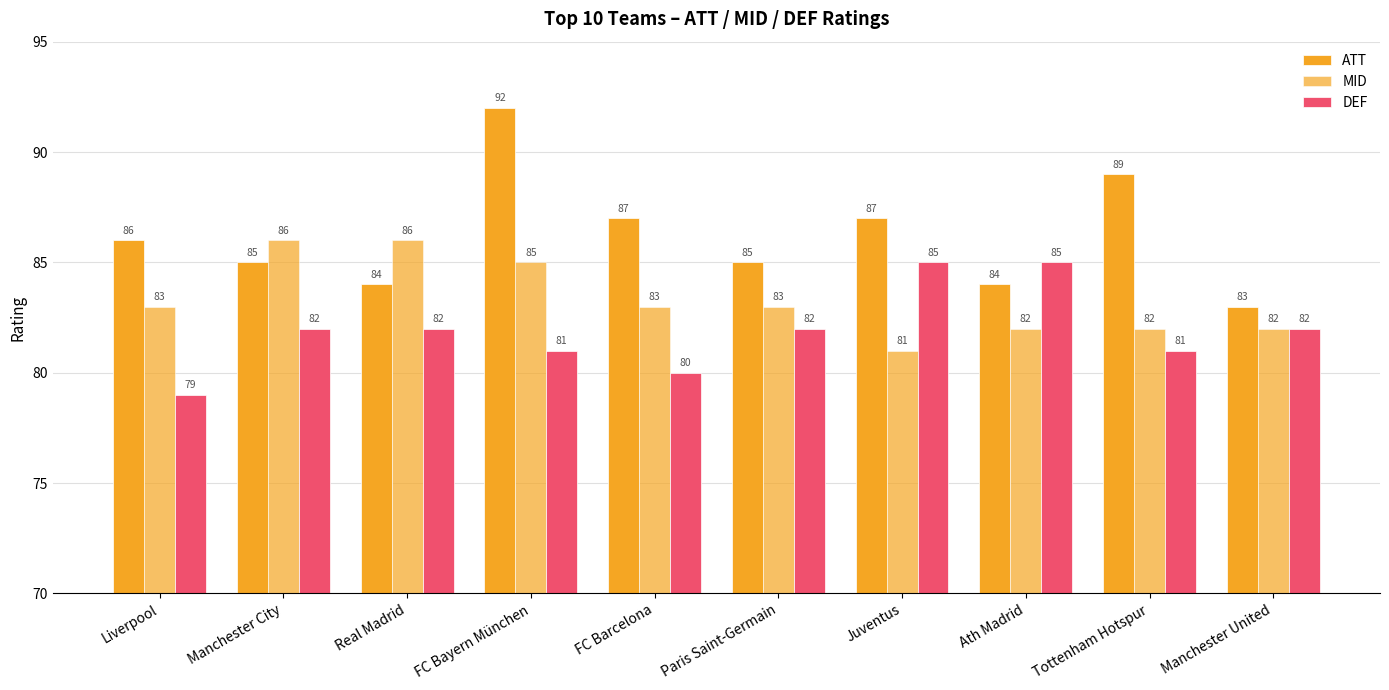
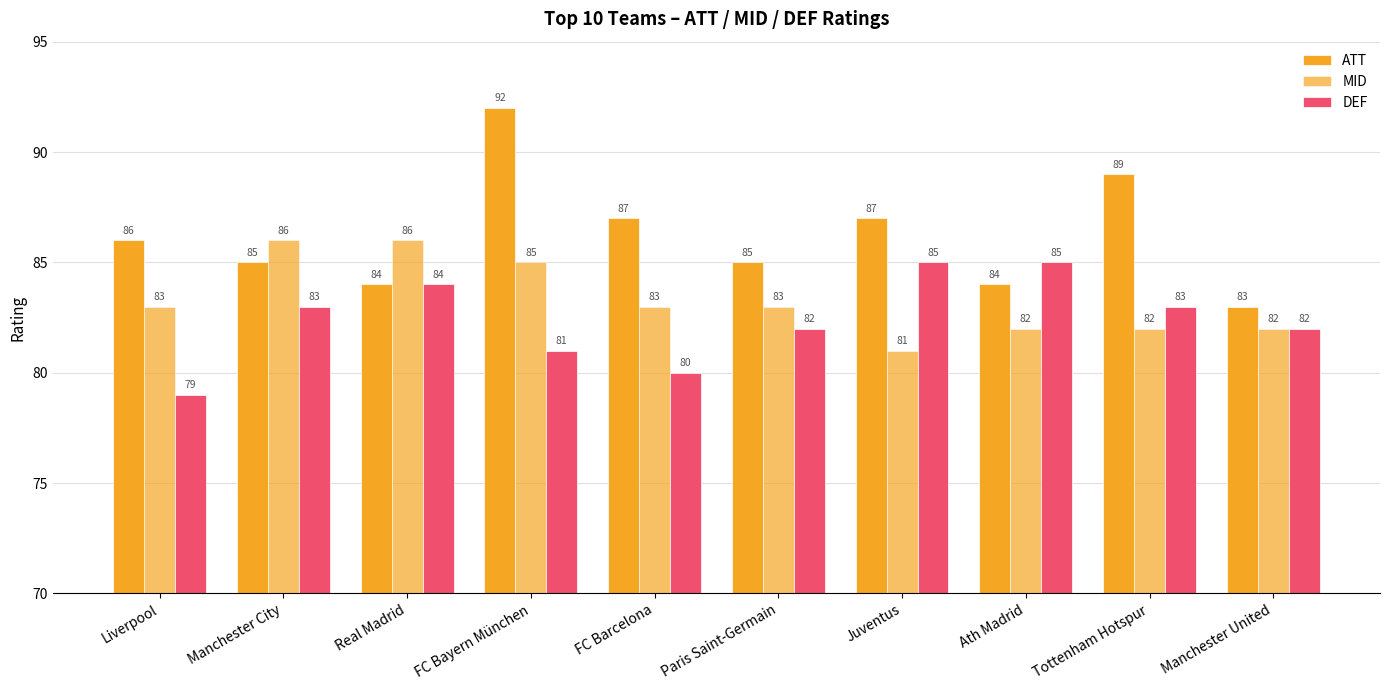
  {
    "DEF": {
      "Liverpool": 79,
-     "Manchester City": 82,
-     "Real Madrid": 82,
+     "Manchester City": 83,
+     "Real Madrid": 84,
      "FC Bayern München": 81,
      "FC Barcelona": 80,
      "Paris Saint-Germain": 82,
      "Juventus": 85,
      "Ath Madrid": 85,
-     "Tottenham Hotspur": 81,
+     "Tottenham Hotspur": 83,
      "Manchester United": 82
    }
  }
